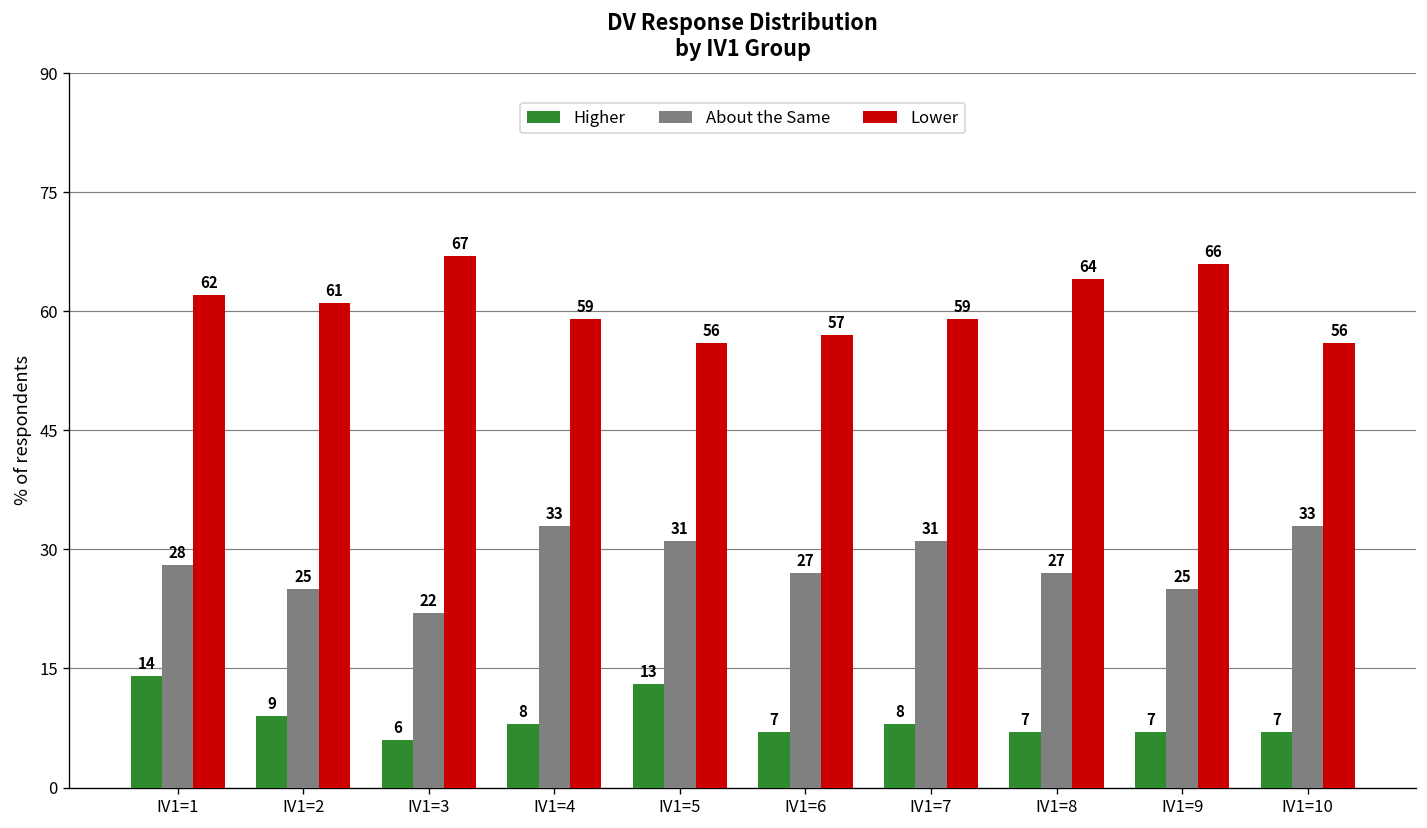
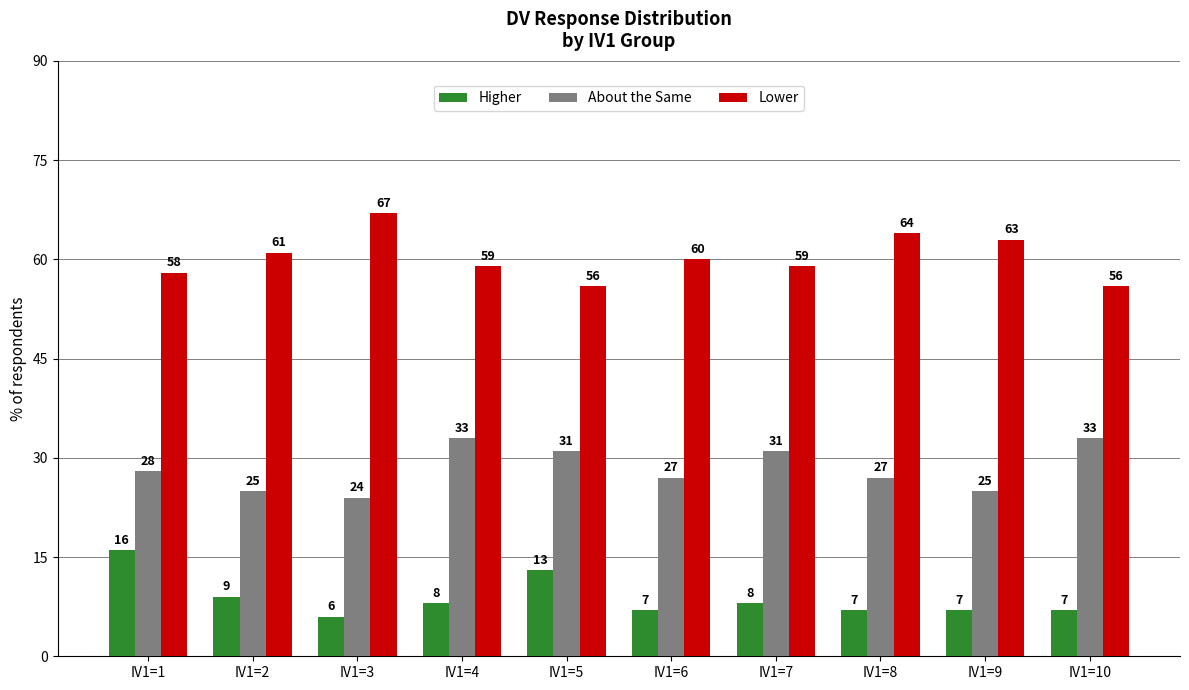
  {
    "Higher": {
-     "IV1=1": 14,
+     "IV1=1": 16,
      "IV1=2": 9,
      "IV1=3": 6,
      "IV1=4": 8,
      "IV1=5": 13,
      "IV1=6": 7,
      "IV1=7": 8,
      "IV1=8": 7,
      "IV1=9": 7,
      "IV1=10": 7
    },
    "About the Same": {
      "IV1=1": 28,
      "IV1=2": 25,
-     "IV1=3": 22,
+     "IV1=3": 24,
      "IV1=4": 33,
      "IV1=5": 31,
      "IV1=6": 27,
      "IV1=7": 31,
      "IV1=8": 27,
      "IV1=9": 25,
      "IV1=10": 33
    },
    "Lower": {
-     "IV1=1": 62,
+     "IV1=1": 58,
      "IV1=2": 61,
      "IV1=3": 67,
      "IV1=4": 59,
      "IV1=5": 56,
-     "IV1=6": 57,
+     "IV1=6": 60,
      "IV1=7": 59,
      "IV1=8": 64,
-     "IV1=9": 66,
+     "IV1=9": 63,
      "IV1=10": 56
    }
  }
